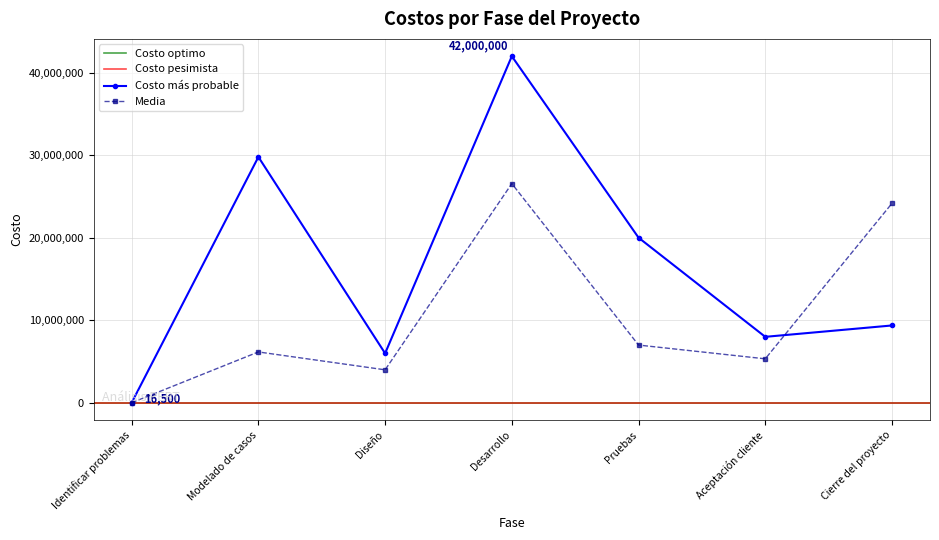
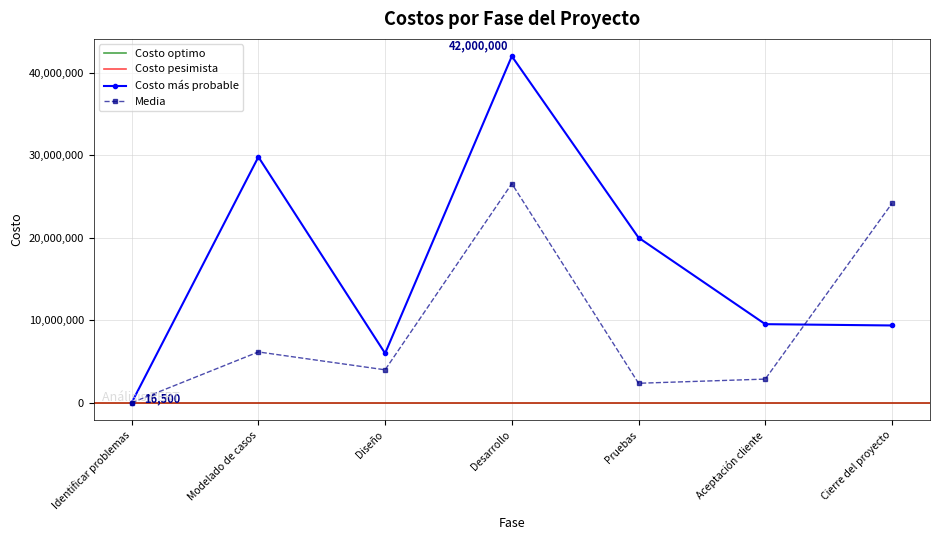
  {
    "Costo más probable": {
      "Modelado de casos": "30,000,000",
      "Diseño": "6,000,000",
      "Pruebas": "20,000,000",
-     "Aceptación cliente": "8,000,000",
+     "Aceptación cliente": "10,000,000",
      "Cierre del proyecto": "9,000,000"
    },
    "Media": {
      "Modelado de casos": "6,000,000",
      "Diseño": "4,000,000",
      "Desarrollo": "27,000,000",
-     "Pruebas": "7,000,000",
-     "Aceptación cliente": "5,000,000",
+     "Pruebas": "2,000,000",
+     "Aceptación cliente": "3,000,000",
      "Cierre del proyecto": "24,000,000"
    }
  }
